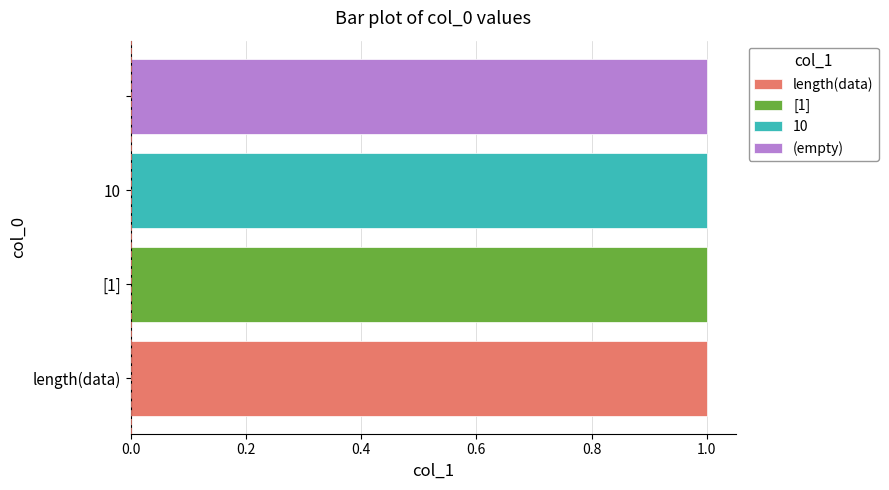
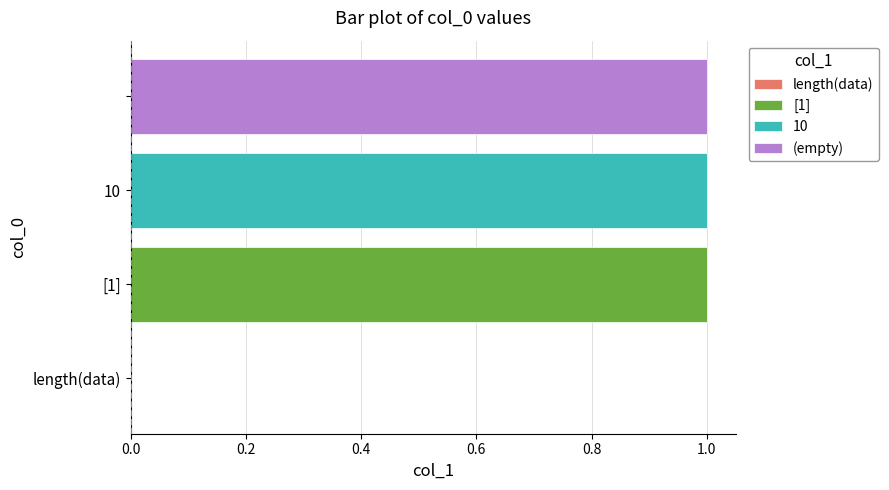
  {
    "10": 1,
    "[1]": 1,
-   "length(data)": 1
+   "length(data)": 0
  }
